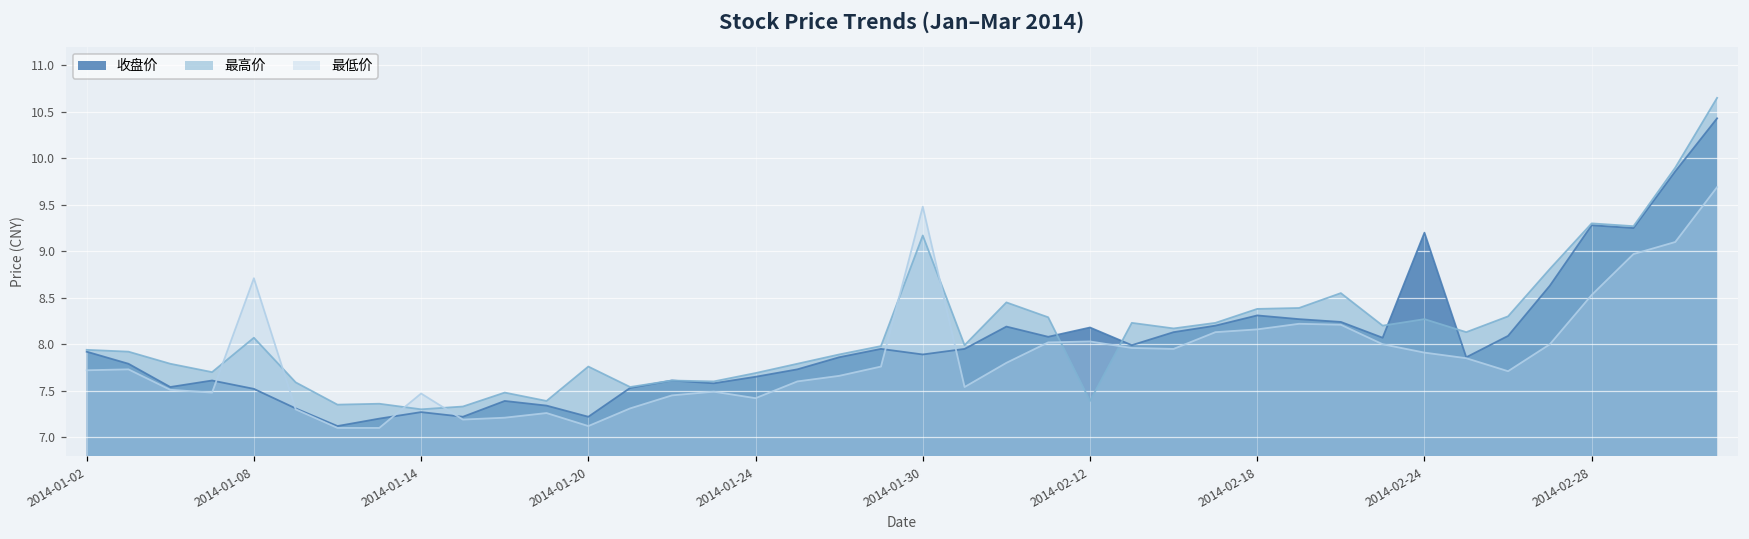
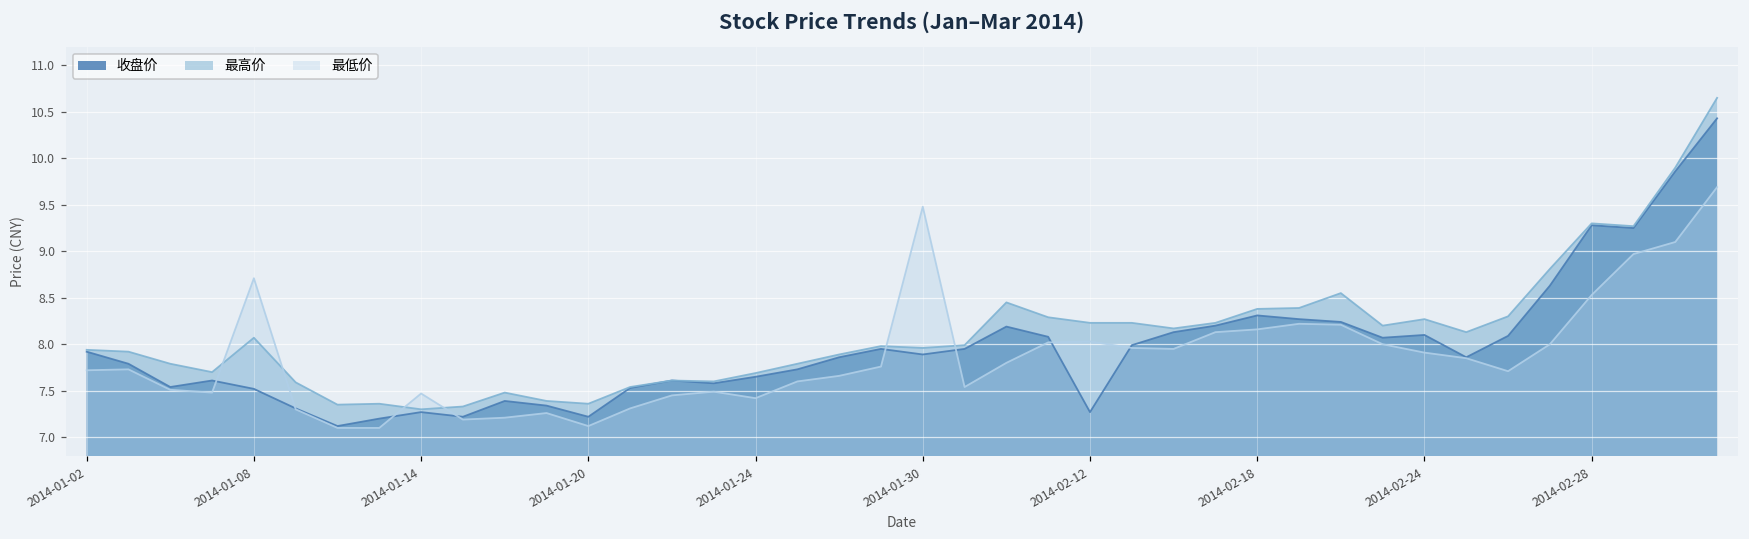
  {
    "收盘价": {
      "2014-01-08": 7.5,
      "2014-01-14": 7.3,
      "2014-01-20": 7.2,
      "2014-01-24": 7.7,
      "2014-01-30": 7.9,
-     "2014-02-12": 8.2,
+     "2014-02-12": 7.3,
      "2014-02-18": 8.3,
-     "2014-02-24": 9.2
+     "2014-02-24": 8.1
    },
    "最高价": {
      "2014-01-08": 8.1,
      "2014-01-14": 7.3,
-     "2014-01-20": 7.8,
+     "2014-01-20": 7.4,
      "2014-01-24": 7.7,
-     "2014-01-30": 9.2,
-     "2014-02-12": 7.4,
+     "2014-01-30": 8.0,
+     "2014-02-12": 8.2,
      "2014-02-18": 8.4,
      "2014-02-24": 8.3
    },
    "最低价": {
      "2014-01-02": 7.7,
      "2014-01-08": 8.7,
      "2014-01-14": 7.5,
      "2014-01-20": 7.1,
      "2014-01-24": 7.4,
      "2014-01-30": 9.5,
      "2014-02-12": 8.0,
      "2014-02-18": 8.2,
      "2014-02-24": 7.9,
      "2014-02-28": 8.5
    }
  }
